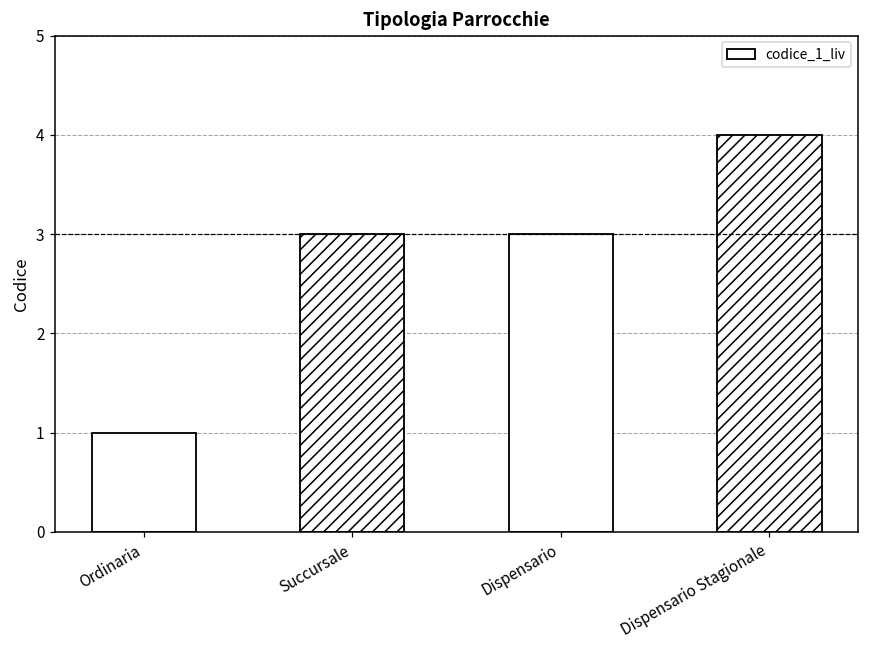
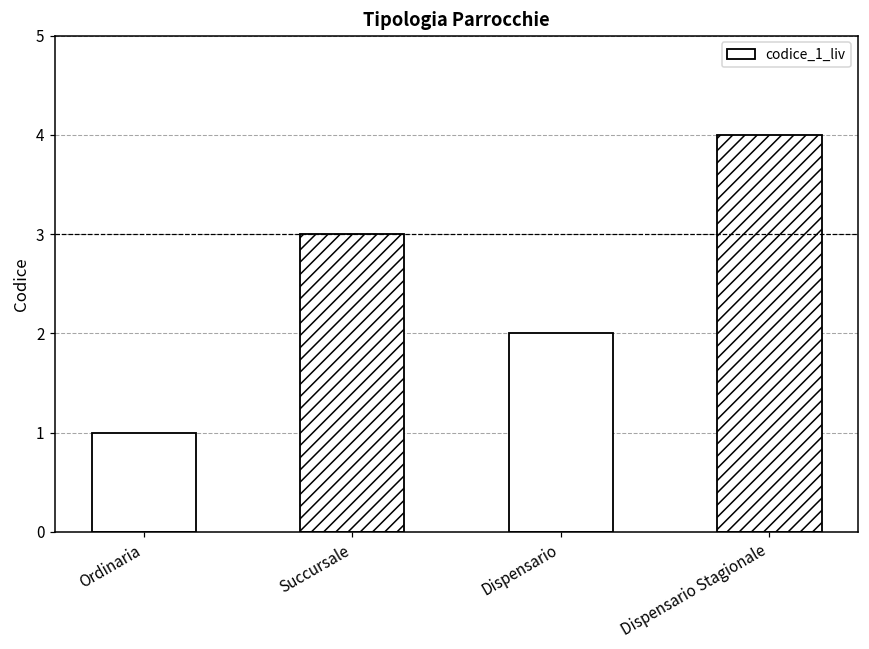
  {
    "Ordinaria": 1,
    "Succursale": 3,
-   "Dispensario": 3,
+   "Dispensario": 2,
    "Dispensario Stagionale": 4
  }
